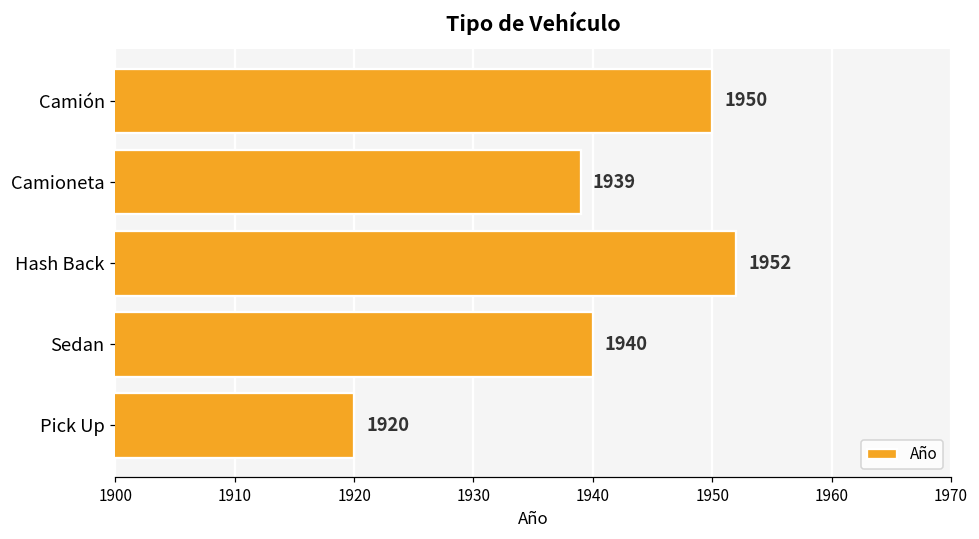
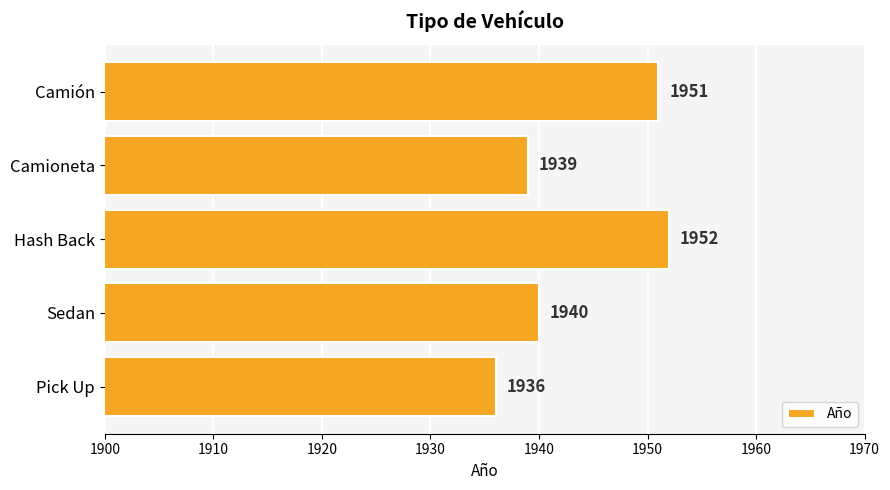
  {
-   "Camión": 1950,
+   "Camión": 1951,
    "Camioneta": 1939,
    "Hash Back": 1952,
    "Sedan": 1940,
-   "Pick Up": 1920
+   "Pick Up": 1936
  }
